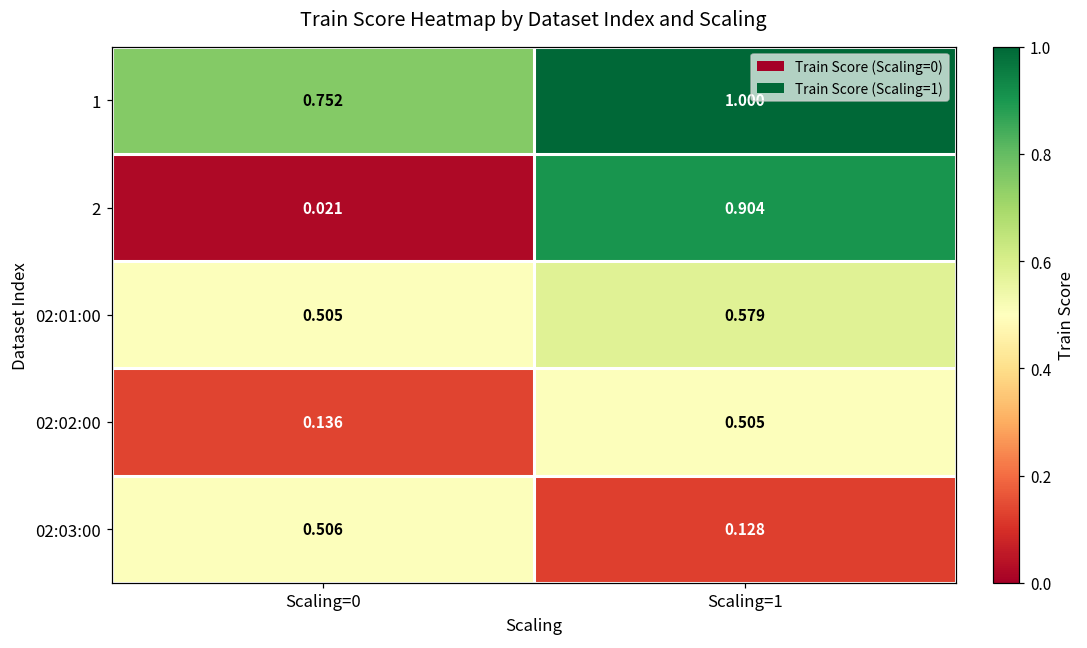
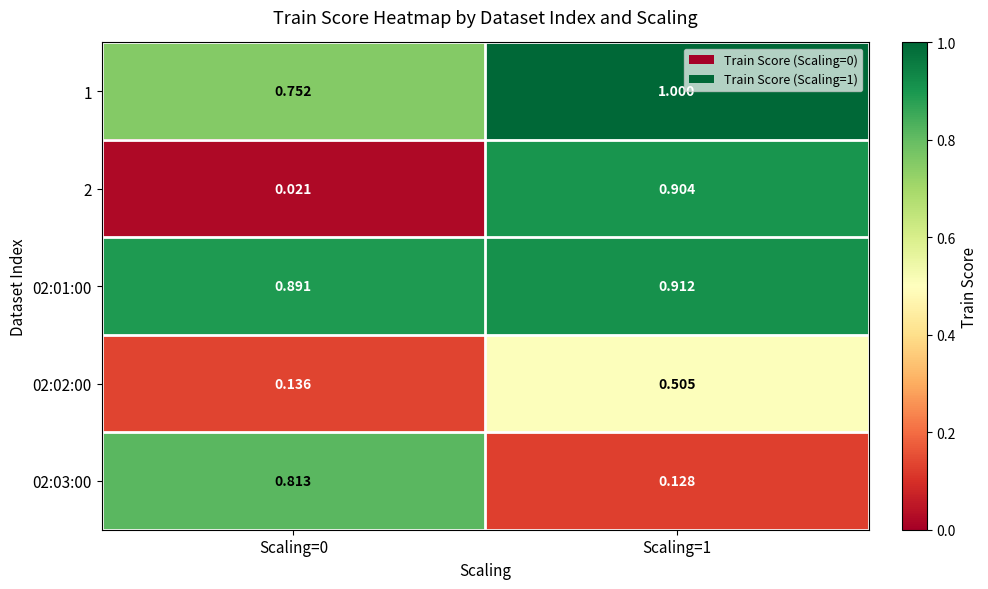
  {
    "1": {
      "Scaling=0": 0.752
    },
    "2": {
      "Scaling=0": 0.021,
      "Scaling=1": 0.904
    },
    "02:01:00": {
-     "Scaling=0": 0.505,
-     "Scaling=1": 0.579
+     "Scaling=0": 0.891,
+     "Scaling=1": 0.912
    },
    "02:02:00": {
      "Scaling=0": 0.136,
      "Scaling=1": 0.505
    },
    "02:03:00": {
-     "Scaling=0": 0.506,
+     "Scaling=0": 0.813,
      "Scaling=1": 0.128
    }
  }
